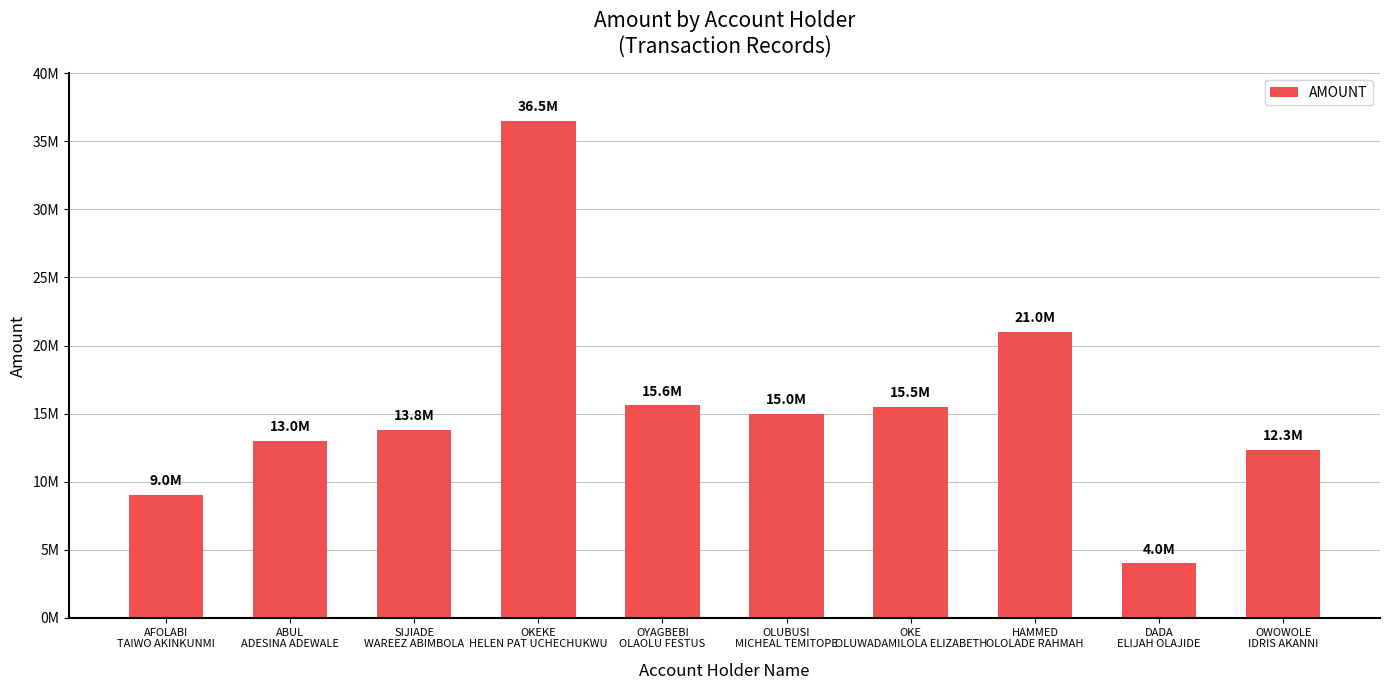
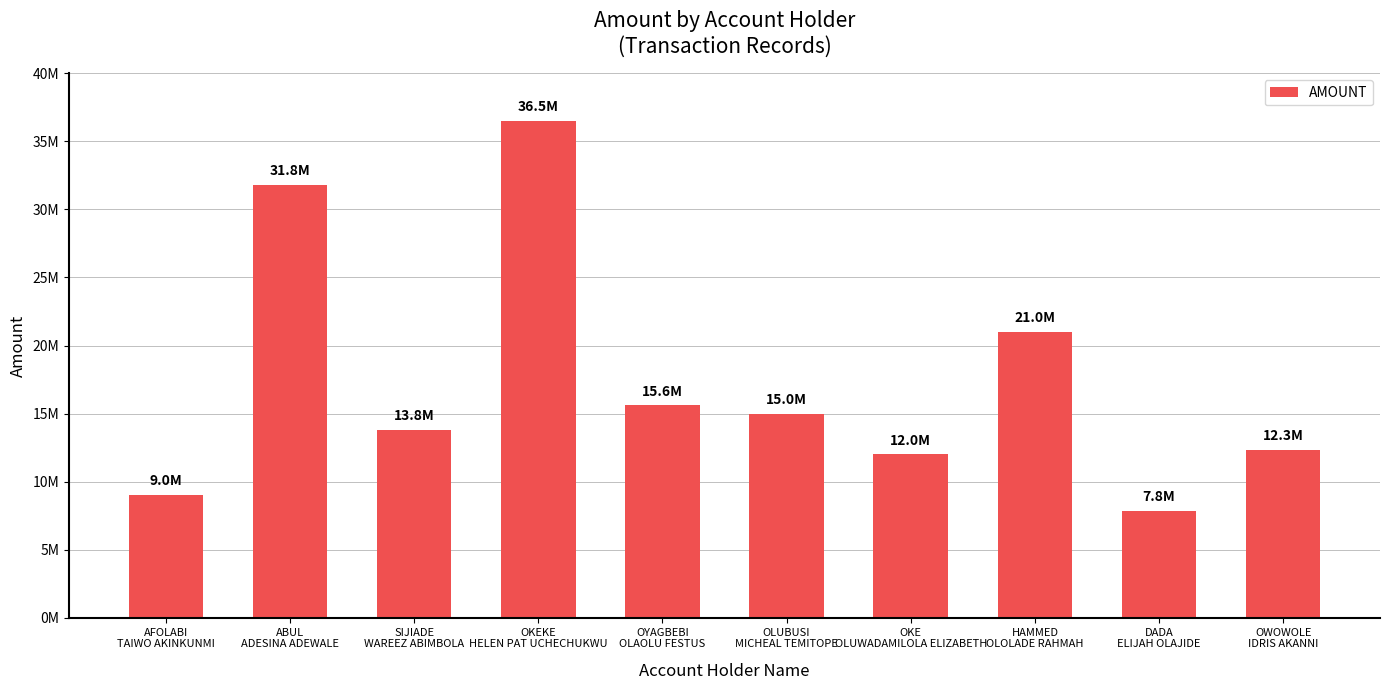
  {
    "AFOLABI TAIWO AKINKUNMI": "9.0M",
-   "ABUL ADESINA ADEWALE": "13.0M",
+   "ABUL ADESINA ADEWALE": "31.8M",
    "SIJIADE WAREEZ ABIMBOLA": "13.8M",
    "OKEKE HELEN PAT UCHECHUKWU": "36.5M",
    "OYAGBEBI OLAOLU FESTUS": "15.6M",
    "OLUBUSI MICHEAL TEMITOPE": "15.0M",
-   "OKE OLUWADAMILOLA ELIZABETH": "15.5M",
+   "OKE OLUWADAMILOLA ELIZABETH": "12.0M",
    "HAMMED OLOLADE RAHMAH": "21.0M",
-   "DADA ELIJAH OLAJIDE": "4.0M",
+   "DADA ELIJAH OLAJIDE": "7.8M",
    "OWOWOLE IDRIS AKANNI": "12.3M"
  }
